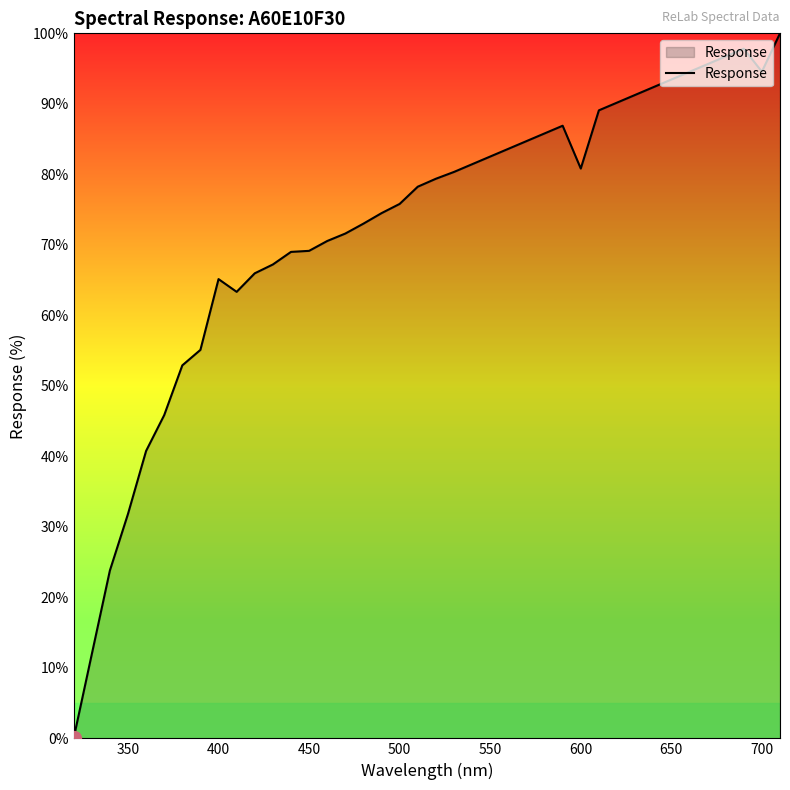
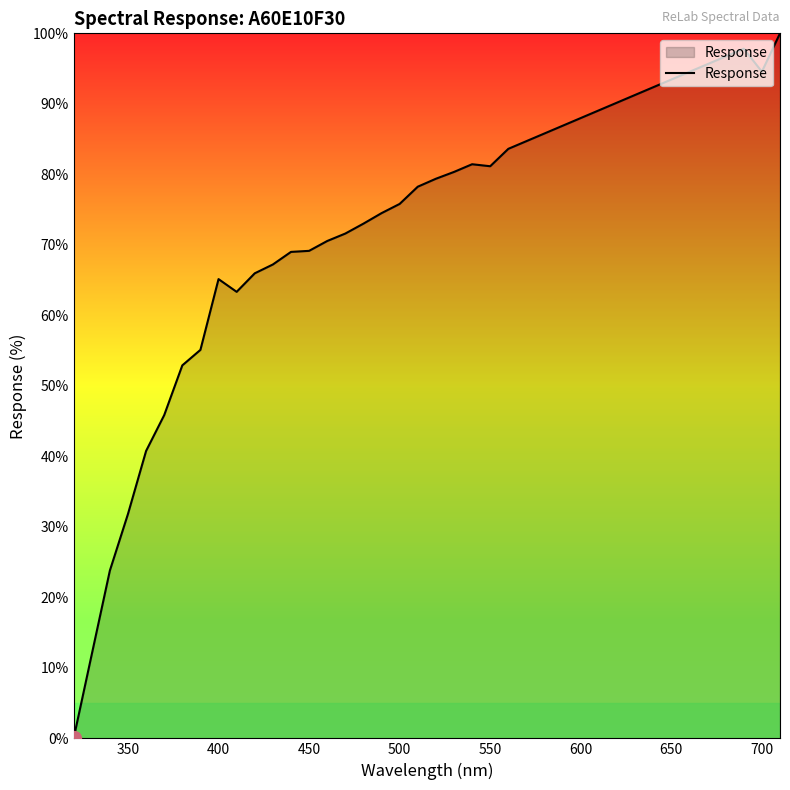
  {
    "Response": {
      "350": "32%",
      "400": "65%",
      "450": "69%",
      "500": "76%",
-     "550": "83%",
-     "600": "81%"
+     "550": "81%",
+     "600": "88%"
    }
  }
